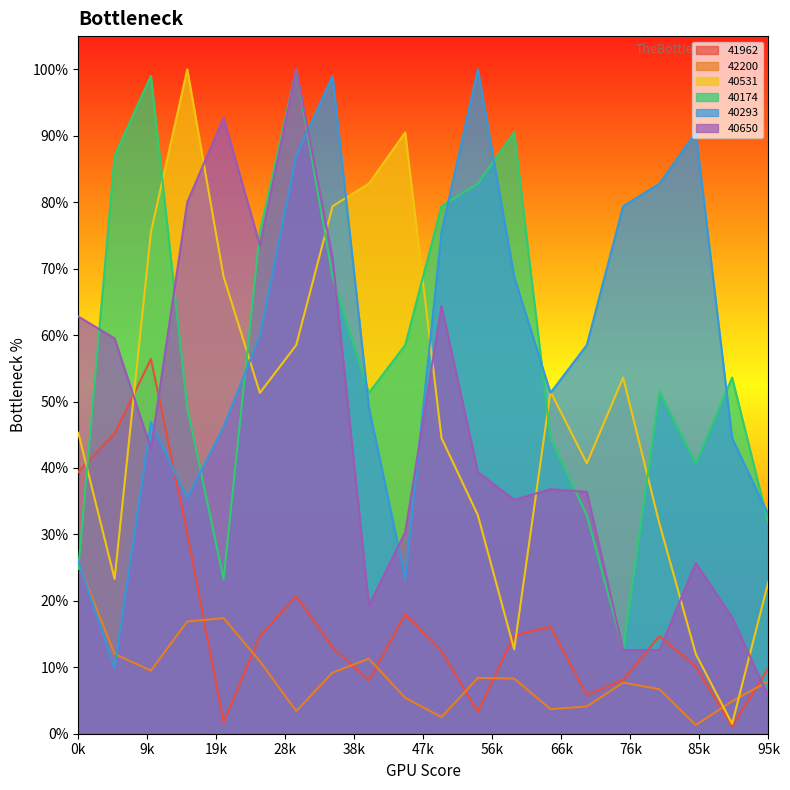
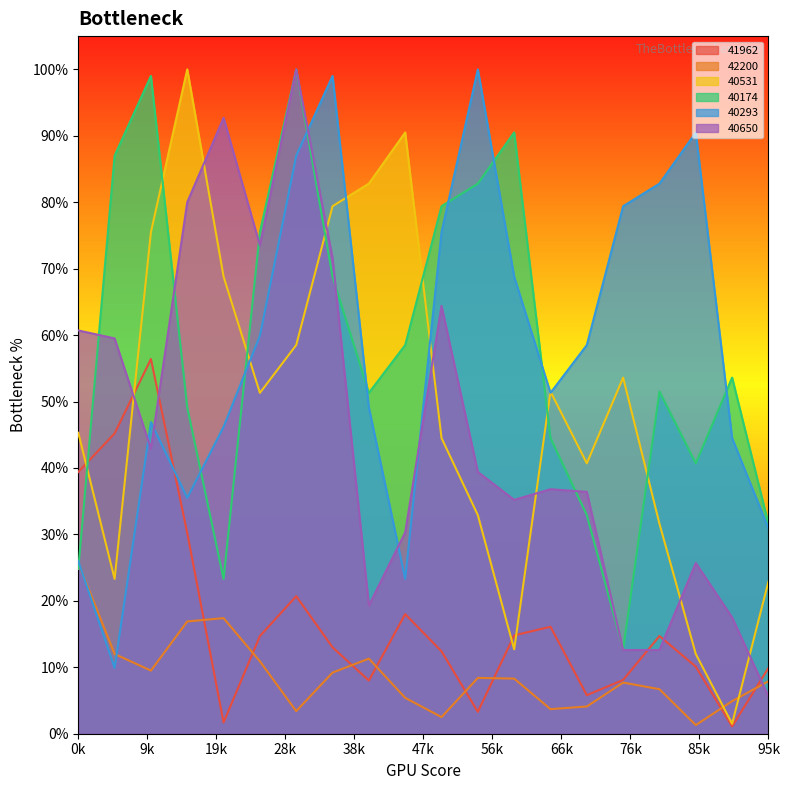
  {
    "40531": {
      "0k": "45%",
      "95k": "23%"
    },
    "40174": {
      "0k": "25%",
      "95k": "32%"
    },
    "40293": {
-     "95k": "33%"
+     "95k": "31%"
    },
    "40650": {
-     "0k": "63%",
+     "0k": "61%",
      "95k": "6%"
    }
  }
